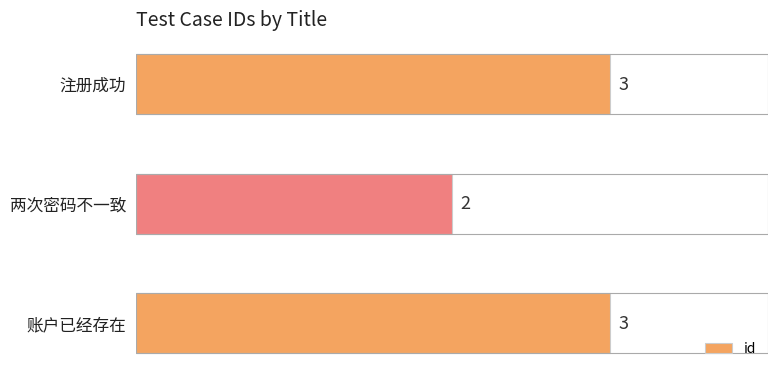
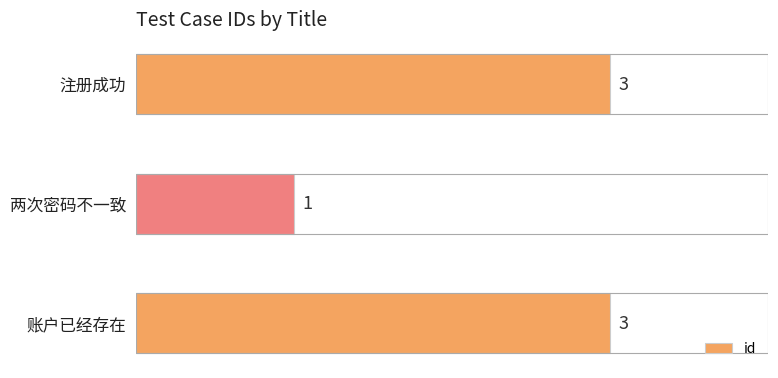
  {
    "注册成功": 3,
-   "两次密码不一致": 2,
+   "两次密码不一致": 1,
    "账户已经存在": 3
  }
